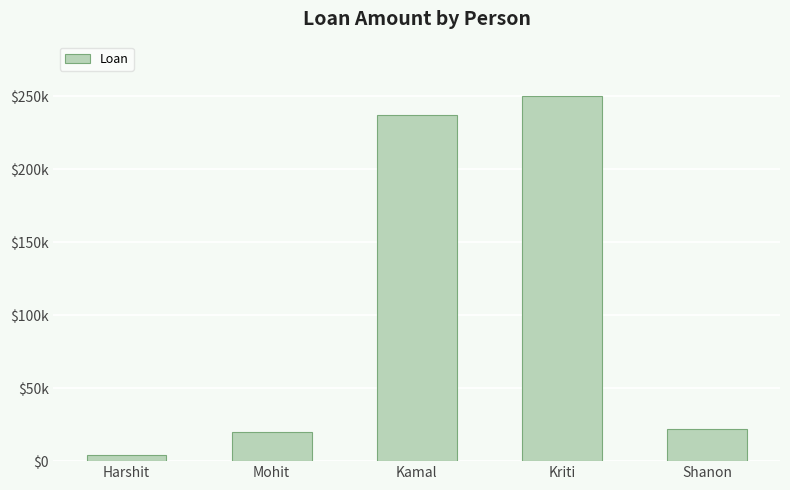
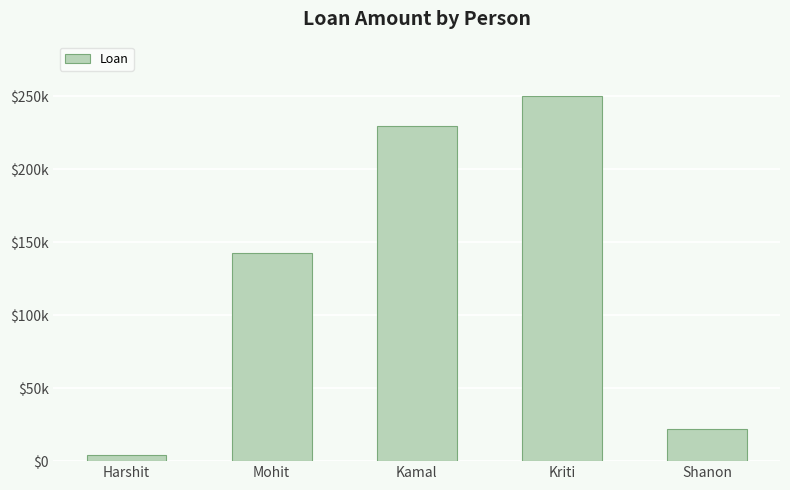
  {
    "Harshit": "$4000",
-   "Mohit": "$20000",
-   "Kamal": "$237000",
+   "Mohit": "$143000",
+   "Kamal": "$230000",
    "Kriti": "$250000",
    "Shanon": "$22000"
  }
